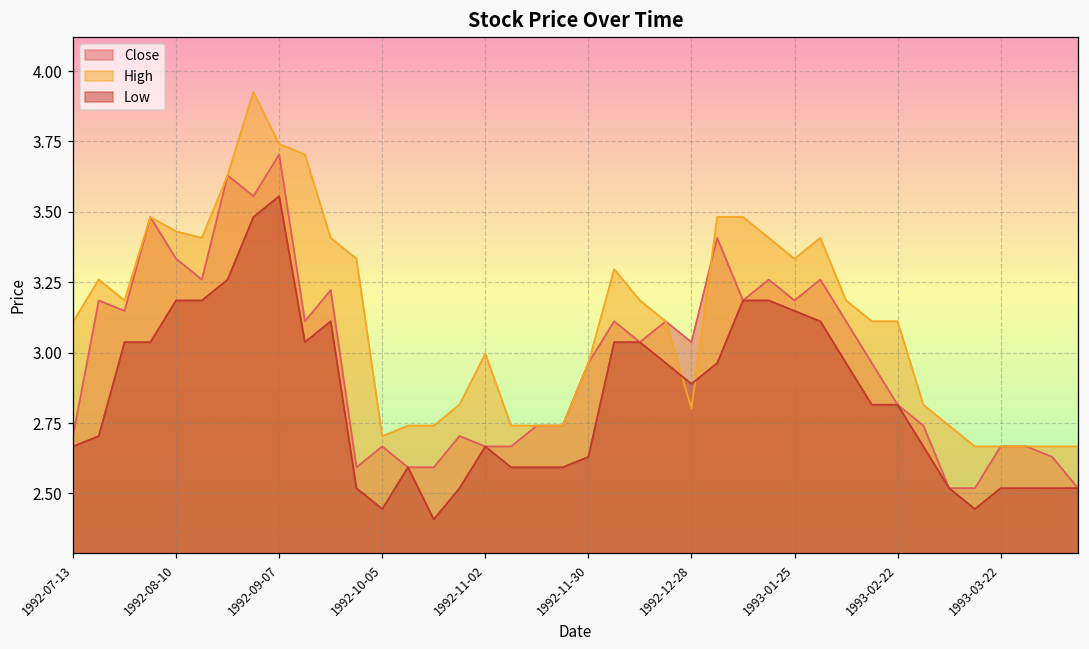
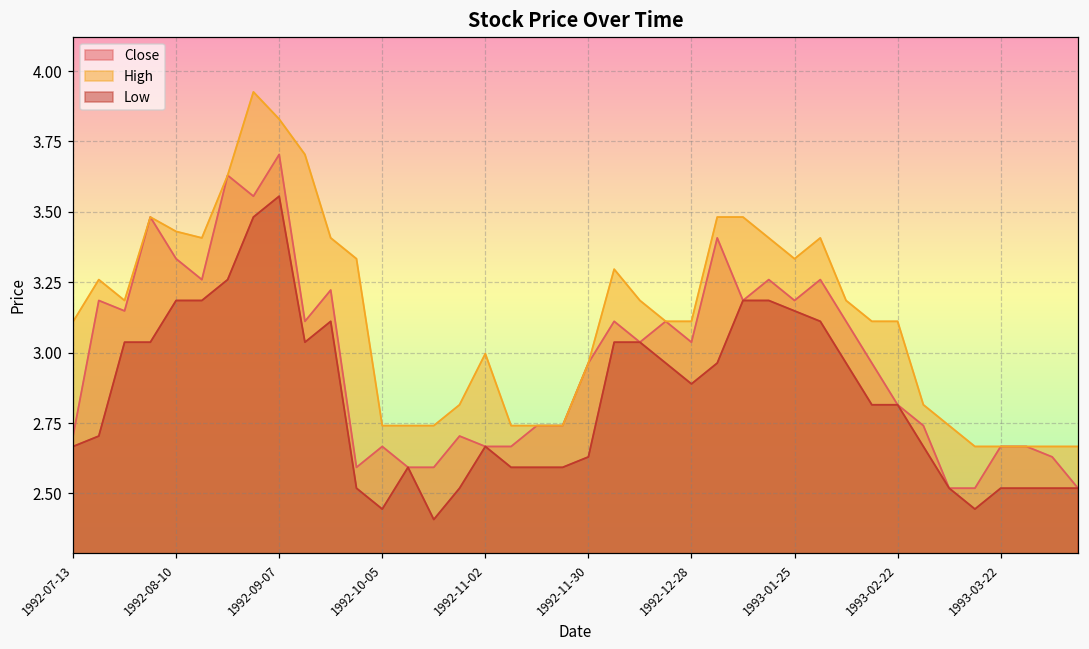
  {
    "High": {
      "1992-07-13": 3.11,
      "1992-08-10": 3.43,
-     "1992-09-07": 3.74,
-     "1992-10-05": 2.70,
+     "1992-09-07": 3.83,
+     "1992-10-05": 2.74,
      "1992-11-02": 3.00,
-     "1992-12-28": 2.80,
+     "1992-12-28": 3.11,
      "1993-01-25": 3.33,
      "1993-02-22": 3.11
    }
  }
